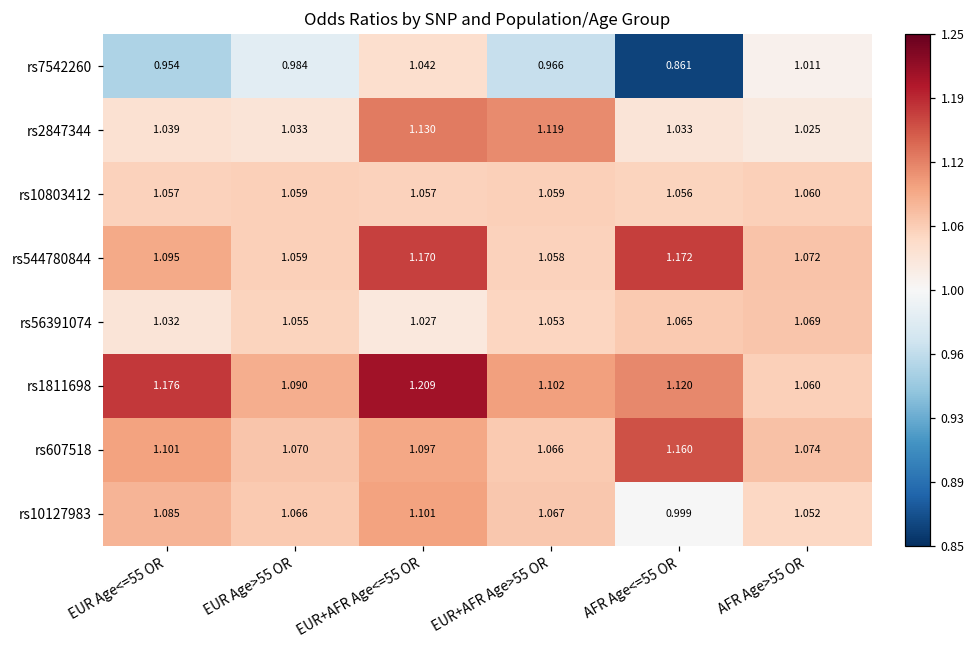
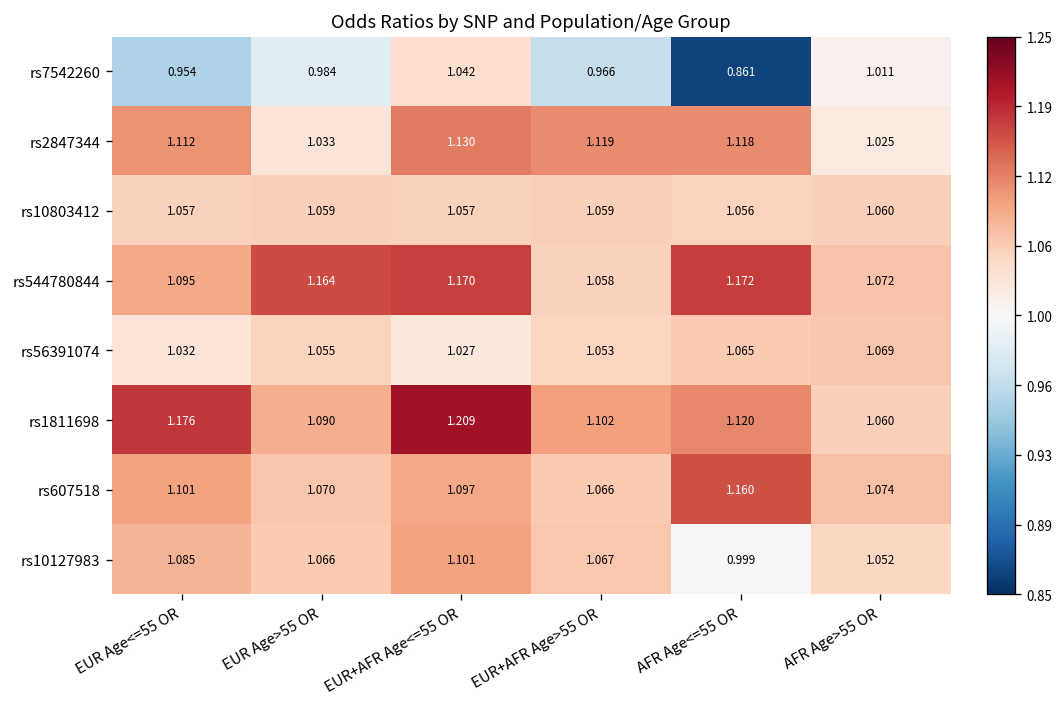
  {
    "rs7542260": {
      "EUR Age<=55 OR": 0.954,
      "EUR Age>55 OR": 0.984,
      "EUR+AFR Age<=55 OR": 1.042,
      "EUR+AFR Age>55 OR": 0.966,
      "AFR Age<=55 OR": 0.861,
      "AFR Age>55 OR": 1.011
    },
    "rs2847344": {
-     "EUR Age<=55 OR": 1.039,
+     "EUR Age<=55 OR": 1.112,
      "EUR Age>55 OR": 1.033,
      "EUR+AFR Age<=55 OR": 1.130,
      "EUR+AFR Age>55 OR": 1.119,
-     "AFR Age<=55 OR": 1.033,
+     "AFR Age<=55 OR": 1.118,
      "AFR Age>55 OR": 1.025
    },
    "rs10803412": {
      "EUR Age<=55 OR": 1.057,
      "EUR Age>55 OR": 1.059,
      "EUR+AFR Age<=55 OR": 1.057,
      "EUR+AFR Age>55 OR": 1.059,
      "AFR Age<=55 OR": 1.056,
      "AFR Age>55 OR": 1.060
    },
    "rs544780844": {
      "EUR Age<=55 OR": 1.095,
-     "EUR Age>55 OR": 1.059,
+     "EUR Age>55 OR": 1.164,
      "EUR+AFR Age<=55 OR": 1.170,
      "EUR+AFR Age>55 OR": 1.058,
      "AFR Age<=55 OR": 1.172,
      "AFR Age>55 OR": 1.072
    },
    "rs56391074": {
      "EUR Age<=55 OR": 1.032,
      "EUR Age>55 OR": 1.055,
      "EUR+AFR Age<=55 OR": 1.027,
      "EUR+AFR Age>55 OR": 1.053,
      "AFR Age<=55 OR": 1.065,
      "AFR Age>55 OR": 1.069
    },
    "rs1811698": {
      "EUR Age<=55 OR": 1.176,
      "EUR Age>55 OR": 1.090,
      "EUR+AFR Age<=55 OR": 1.209,
      "EUR+AFR Age>55 OR": 1.102,
      "AFR Age<=55 OR": 1.120,
      "AFR Age>55 OR": 1.060
    },
    "rs607518": {
      "EUR Age<=55 OR": 1.101,
      "EUR Age>55 OR": 1.070,
      "EUR+AFR Age<=55 OR": 1.097,
      "EUR+AFR Age>55 OR": 1.066,
      "AFR Age<=55 OR": 1.160,
      "AFR Age>55 OR": 1.074
    },
    "rs10127983": {
      "EUR Age<=55 OR": 1.085,
      "EUR Age>55 OR": 1.066,
      "EUR+AFR Age<=55 OR": 1.101,
      "EUR+AFR Age>55 OR": 1.067,
      "AFR Age<=55 OR": 0.999,
      "AFR Age>55 OR": 1.052
    }
  }
